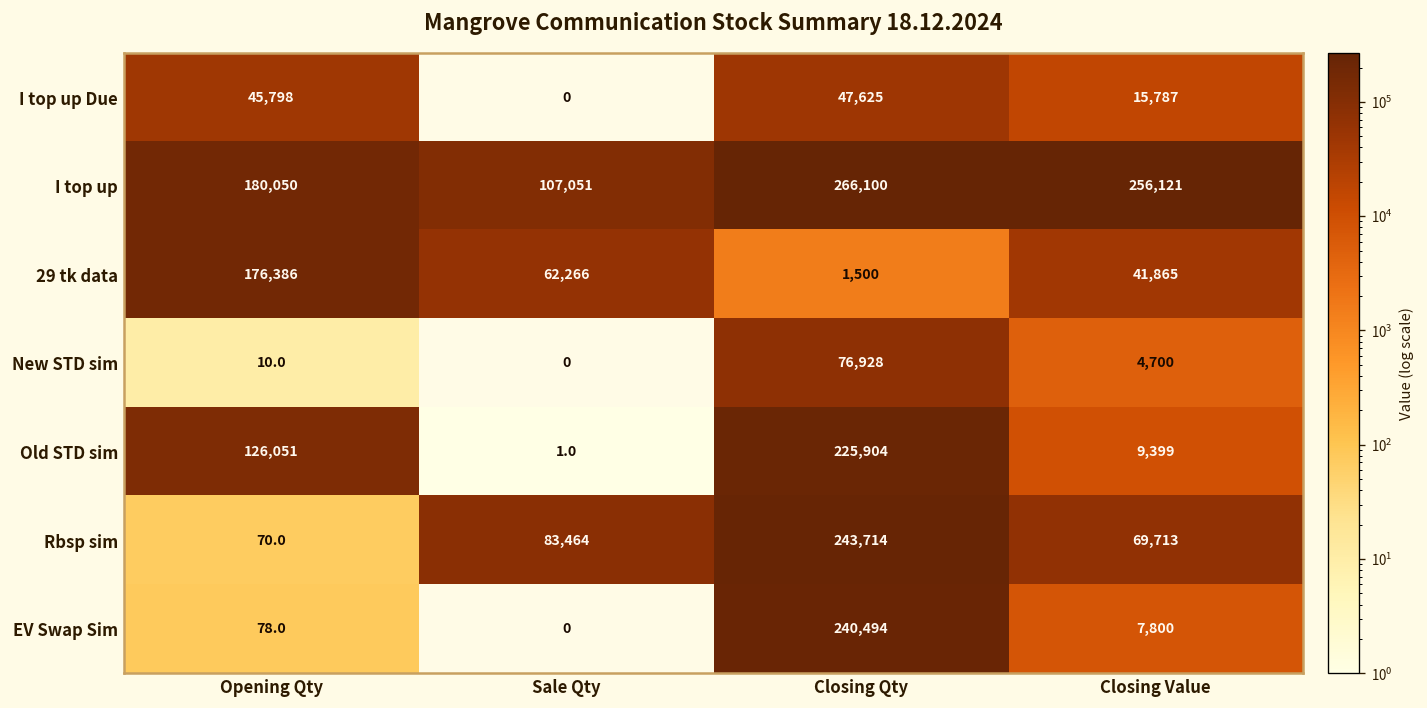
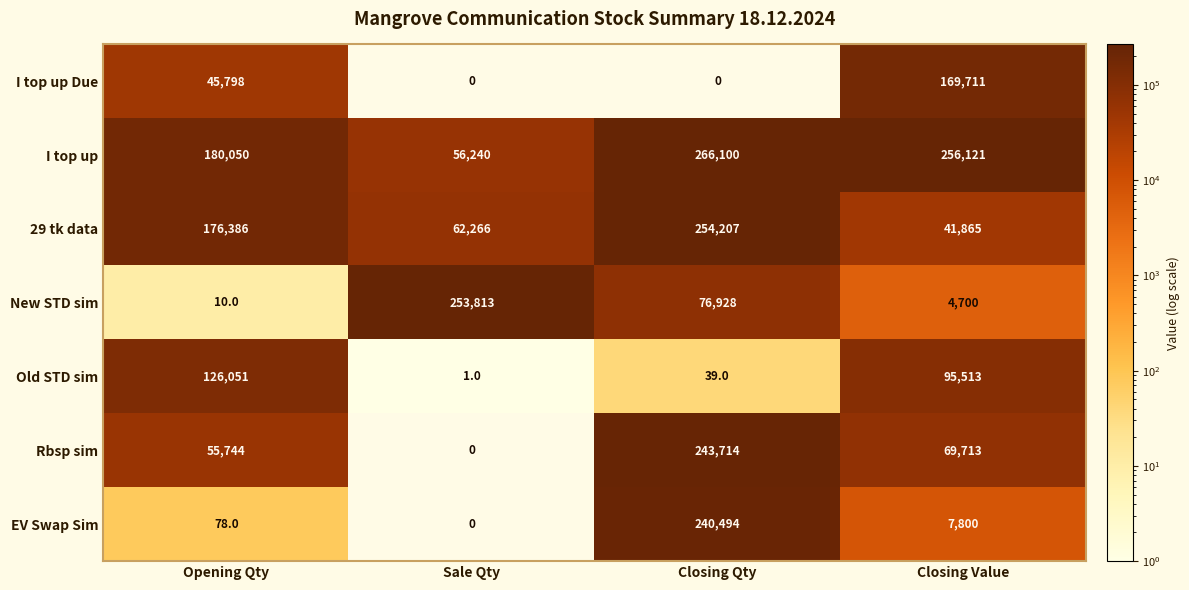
  {
    "I top up Due": {
      "Opening Qty": "45,798",
      "Sale Qty": "0",
-     "Closing Qty": "47,625",
-     "Closing Value": "15,787"
+     "Closing Qty": "0",
+     "Closing Value": "169,711"
    },
    "I top up": {
      "Opening Qty": "180,050",
-     "Sale Qty": "107,051",
+     "Sale Qty": "56,240",
      "Closing Qty": "266,100",
      "Closing Value": "256,121"
    },
    "29 tk data": {
      "Opening Qty": "176,386",
      "Sale Qty": "62,266",
-     "Closing Qty": "1,500",
+     "Closing Qty": "254,207",
      "Closing Value": "41,865"
    },
    "New STD sim": {
      "Opening Qty": "10.0",
-     "Sale Qty": "0",
+     "Sale Qty": "253,813",
      "Closing Qty": "76,928",
      "Closing Value": "4,700"
    },
    "Old STD sim": {
      "Opening Qty": "126,051",
      "Sale Qty": "1.0",
-     "Closing Qty": "225,904",
-     "Closing Value": "9,399"
+     "Closing Qty": "39.0",
+     "Closing Value": "95,513"
    },
    "Rbsp sim": {
-     "Opening Qty": "70.0",
-     "Sale Qty": "83,464",
+     "Opening Qty": "55,744",
+     "Sale Qty": "0",
      "Closing Qty": "243,714",
      "Closing Value": "69,713"
    },
    "EV Swap Sim": {
      "Opening Qty": "78.0",
      "Sale Qty": "0",
      "Closing Qty": "240,494",
      "Closing Value": "7,800"
    }
  }
